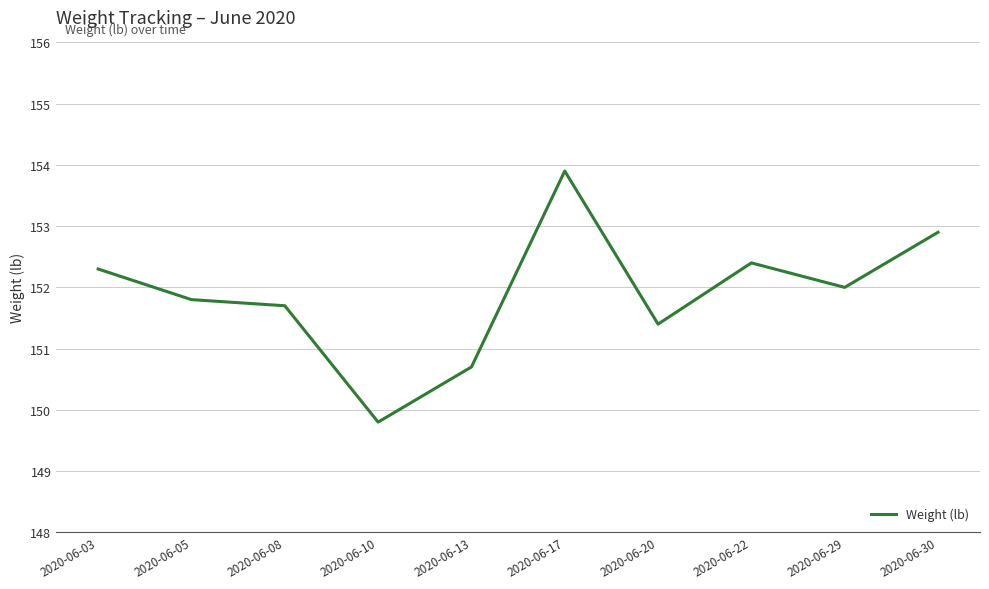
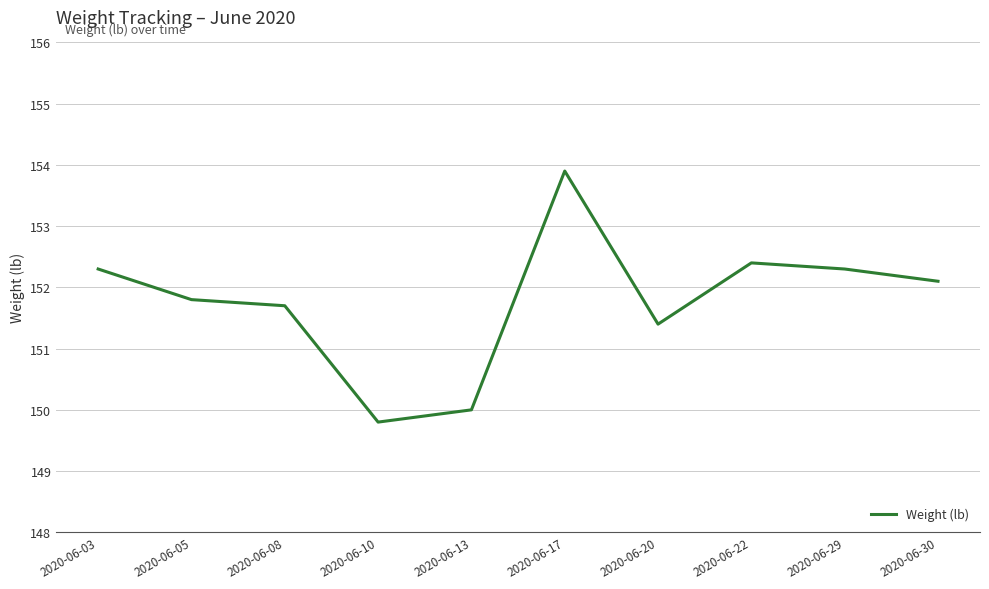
  {
    "2020-06-03": 152.3,
    "2020-06-05": 151.8,
    "2020-06-08": 151.7,
    "2020-06-10": 149.8,
-   "2020-06-13": 150.7,
+   "2020-06-13": 150.0,
    "2020-06-17": 153.9,
    "2020-06-20": 151.4,
    "2020-06-22": 152.4,
-   "2020-06-29": 152.0,
-   "2020-06-30": 152.9
+   "2020-06-29": 152.3,
+   "2020-06-30": 152.1
  }
